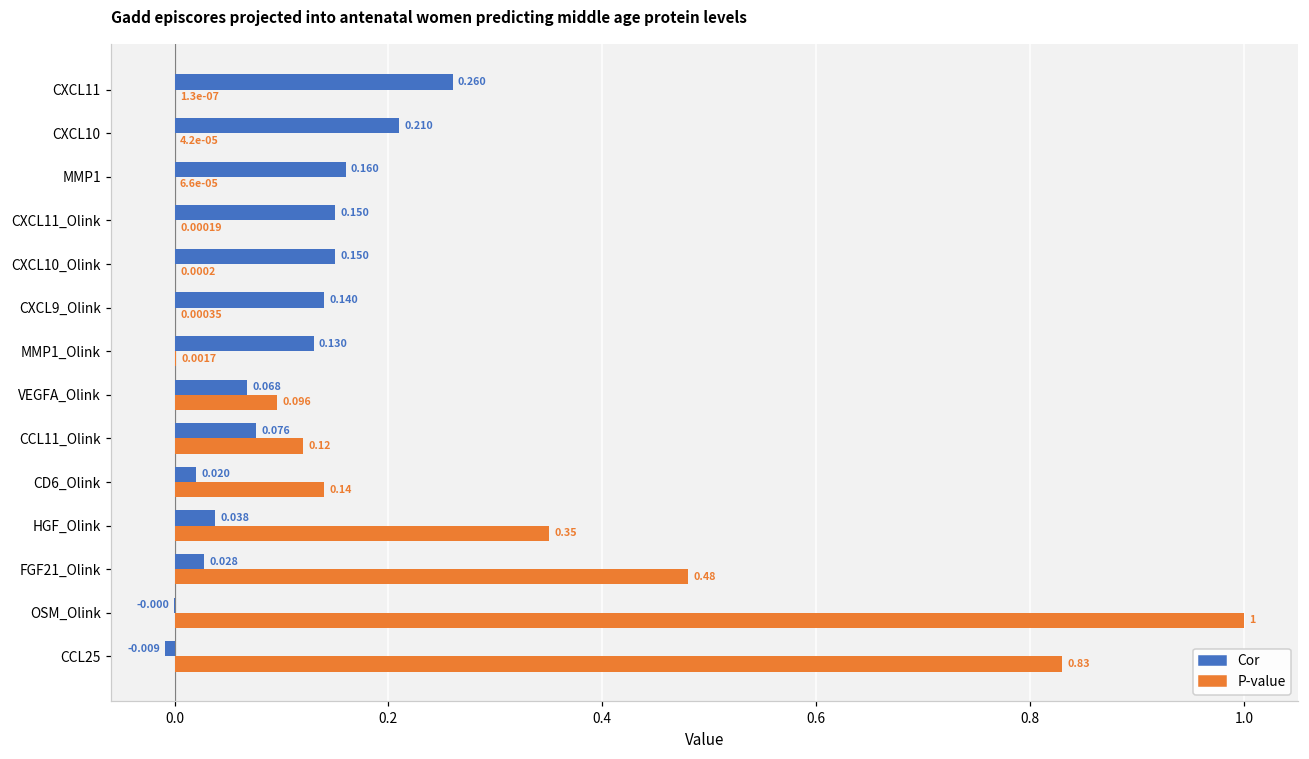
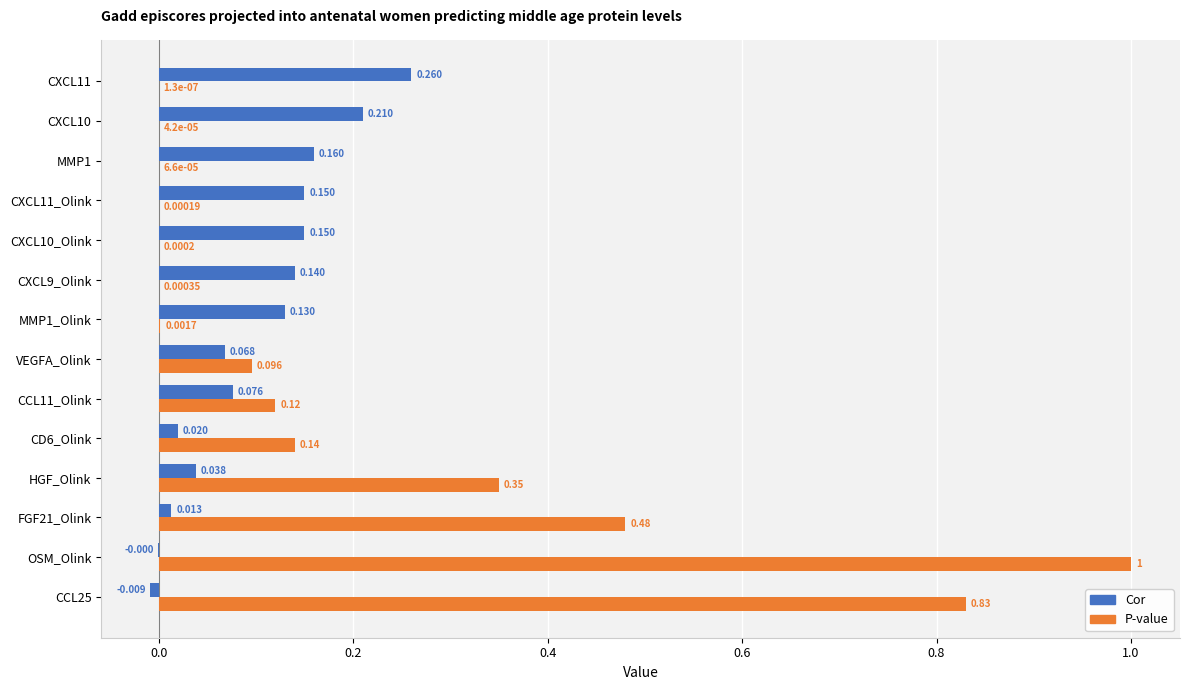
  {
    "Cor": {
      "CXCL11": 0.260,
      "CXCL10": 0.210,
      "MMP1": 0.160,
      "CXCL11_Olink": 0.150,
      "CXCL10_Olink": 0.150,
      "CXCL9_Olink": 0.140,
      "MMP1_Olink": 0.130,
      "VEGFA_Olink": 0.068,
      "CCL11_Olink": 0.076,
      "CD6_Olink": 0.020,
      "HGF_Olink": 0.038,
-     "FGF21_Olink": 0.028,
+     "FGF21_Olink": 0.013,
      "OSM_Olink": -0.000,
      "CCL25": -0.009
    }
  }
